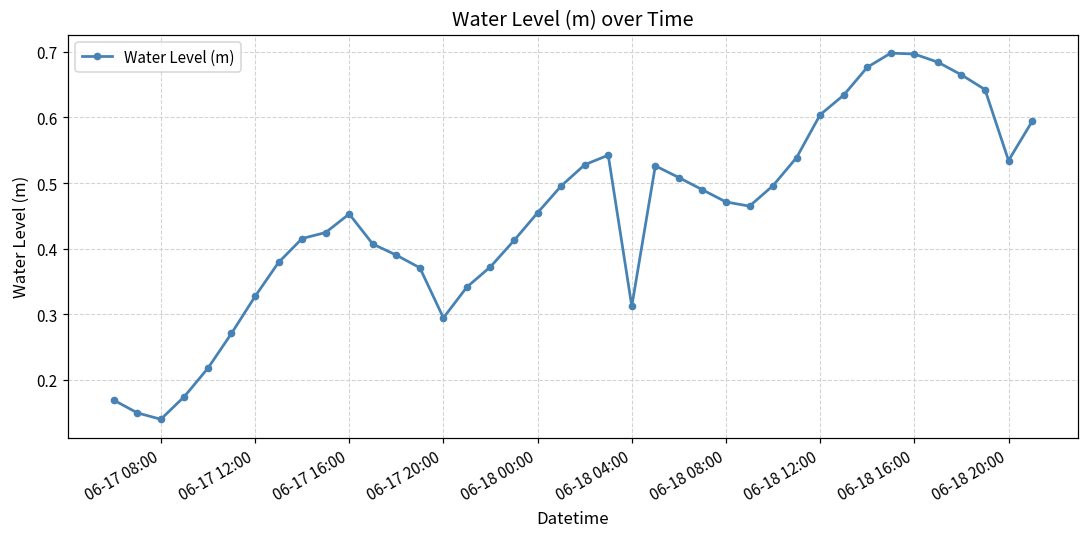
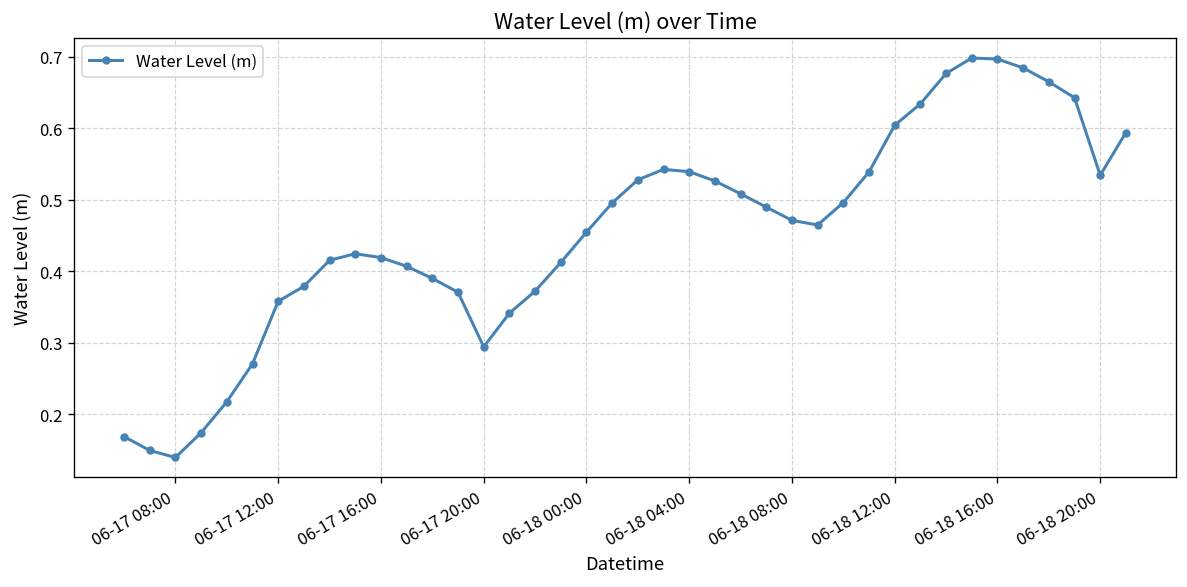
  {
    "06-17 08:00": 0.14,
-   "06-17 12:00": 0.33,
-   "06-17 16:00": 0.45,
+   "06-17 12:00": 0.36,
+   "06-17 16:00": 0.42,
    "06-17 20:00": 0.29,
    "06-18 00:00": 0.45,
-   "06-18 04:00": 0.31,
+   "06-18 04:00": 0.54,
    "06-18 08:00": 0.47,
    "06-18 12:00": 0.60,
    "06-18 16:00": 0.70,
    "06-18 20:00": 0.53
  }
